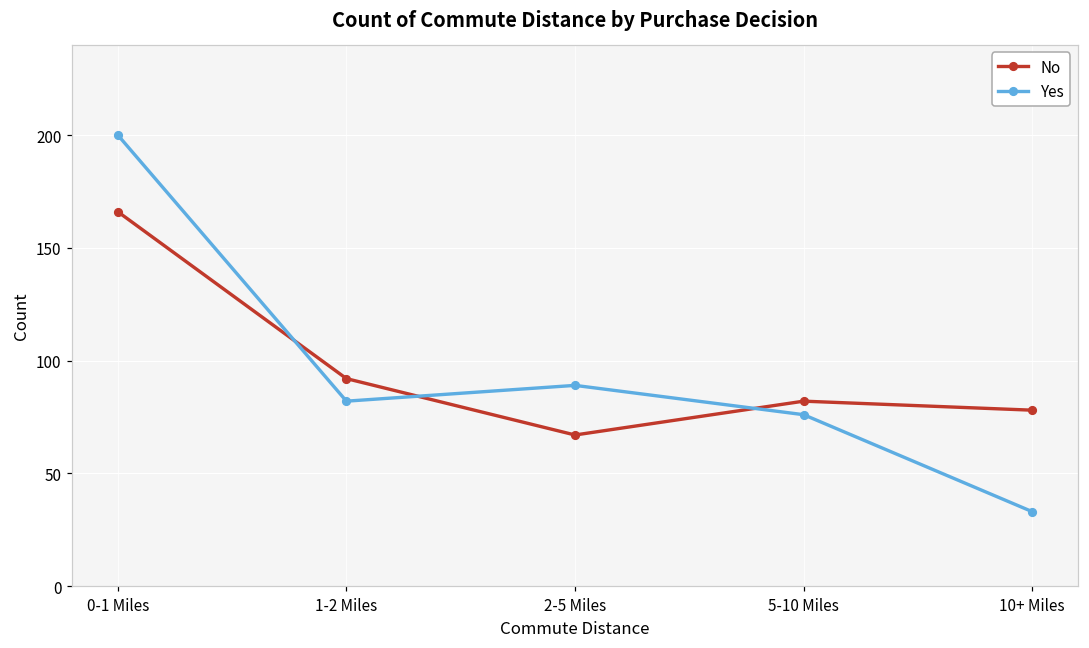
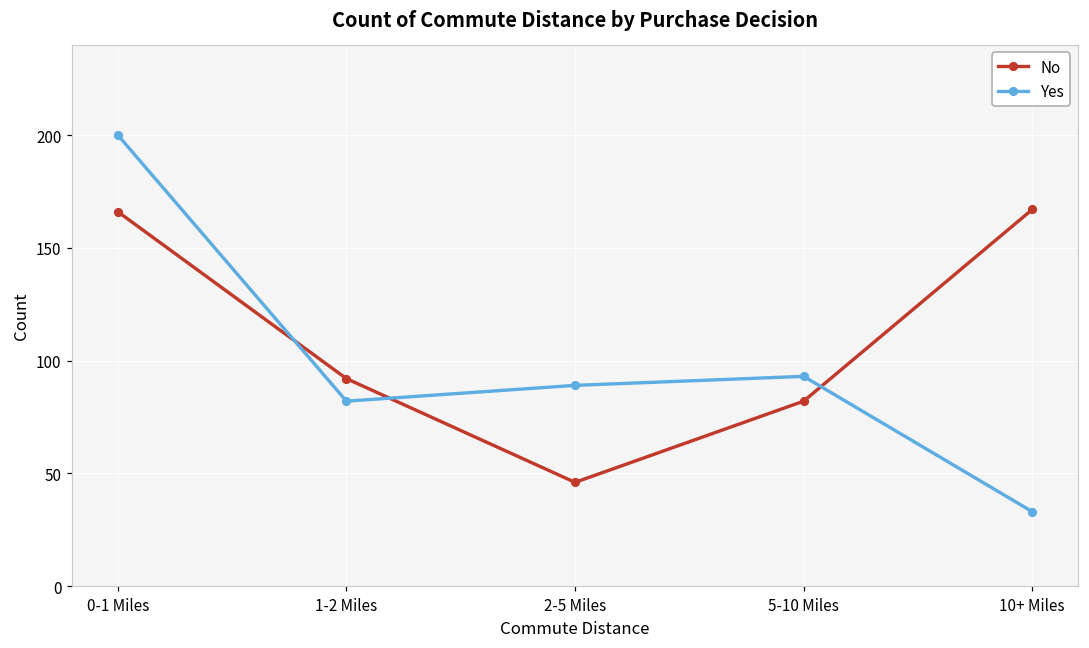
  {
    "No": {
      "0-1 Miles": 166,
      "1-2 Miles": 92,
-     "2-5 Miles": 67,
+     "2-5 Miles": 46,
      "5-10 Miles": 82,
-     "10+ Miles": 78
+     "10+ Miles": 167
    },
    "Yes": {
      "0-1 Miles": 200,
      "1-2 Miles": 82,
      "2-5 Miles": 89,
-     "5-10 Miles": 76,
+     "5-10 Miles": 93,
      "10+ Miles": 33
    }
  }
